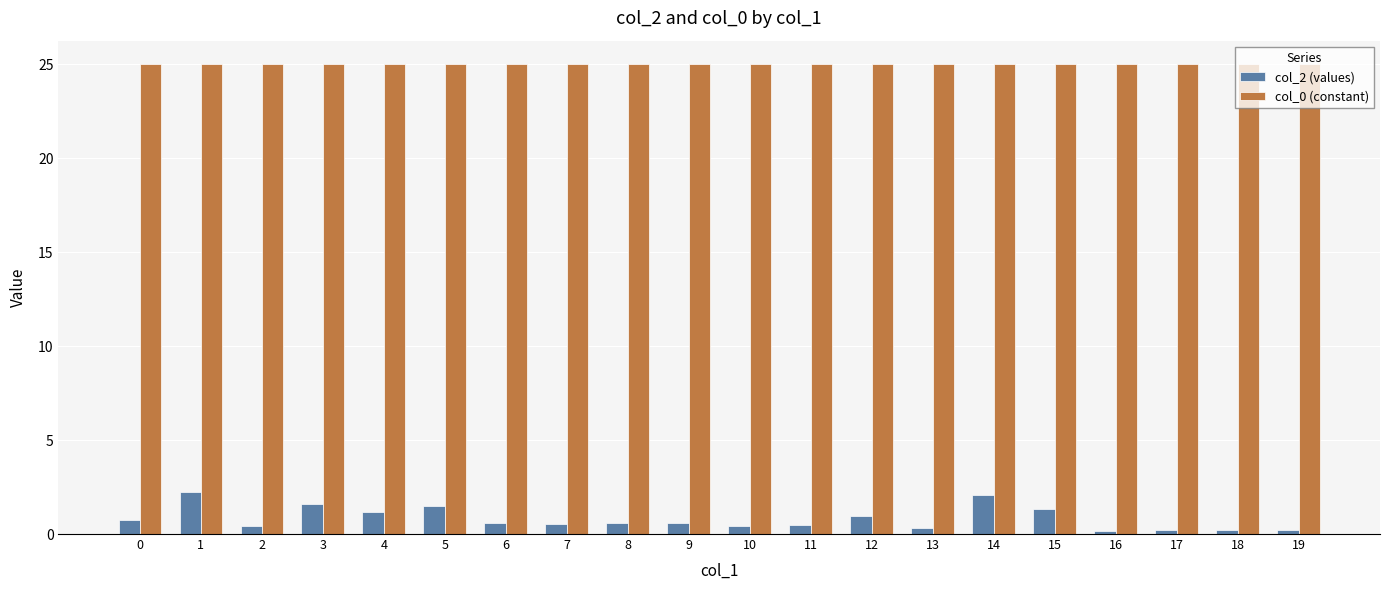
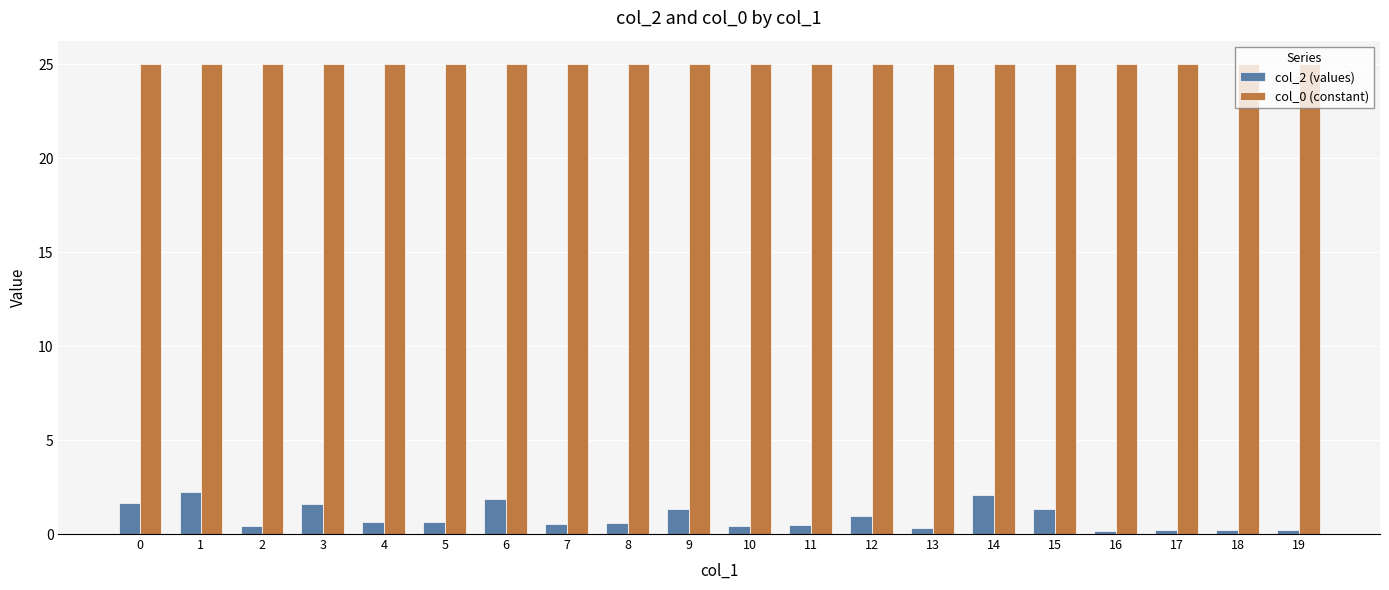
  {
    "col_2 (values)": {
-     "0": 0.7,
+     "0": 1.7,
      "1": 2.2,
      "2": 0.4,
      "3": 1.6,
-     "4": 1.2,
-     "5": 1.5,
-     "6": 0.6,
+     "4": 0.7,
+     "5": 0.6,
+     "6": 1.9,
      "7": 0.6,
      "8": 0.6,
-     "9": 0.6,
+     "9": 1.3,
      "10": 0.4,
      "11": 0.5,
      "12": 1.0,
      "13": 0.3,
      "14": 2.1,
      "15": 1.3,
      "16": 0.2,
      "17": 0.2,
      "18": 0.2,
      "19": 0.2
    },
    "col_0 (constant)": {
      "0": 25.0,
      "1": 25.0,
      "2": 25.0,
      "3": 25.0,
      "4": 25.0,
      "5": 25.0,
      "6": 25.0,
      "7": 25.0,
      "8": 25.0,
      "9": 25.0,
      "10": 25.0,
      "11": 25.0,
      "12": 25.0,
      "13": 25.0,
      "14": 25.0,
      "15": 25.0,
      "16": 25.0,
      "17": 25.0
    }
  }
